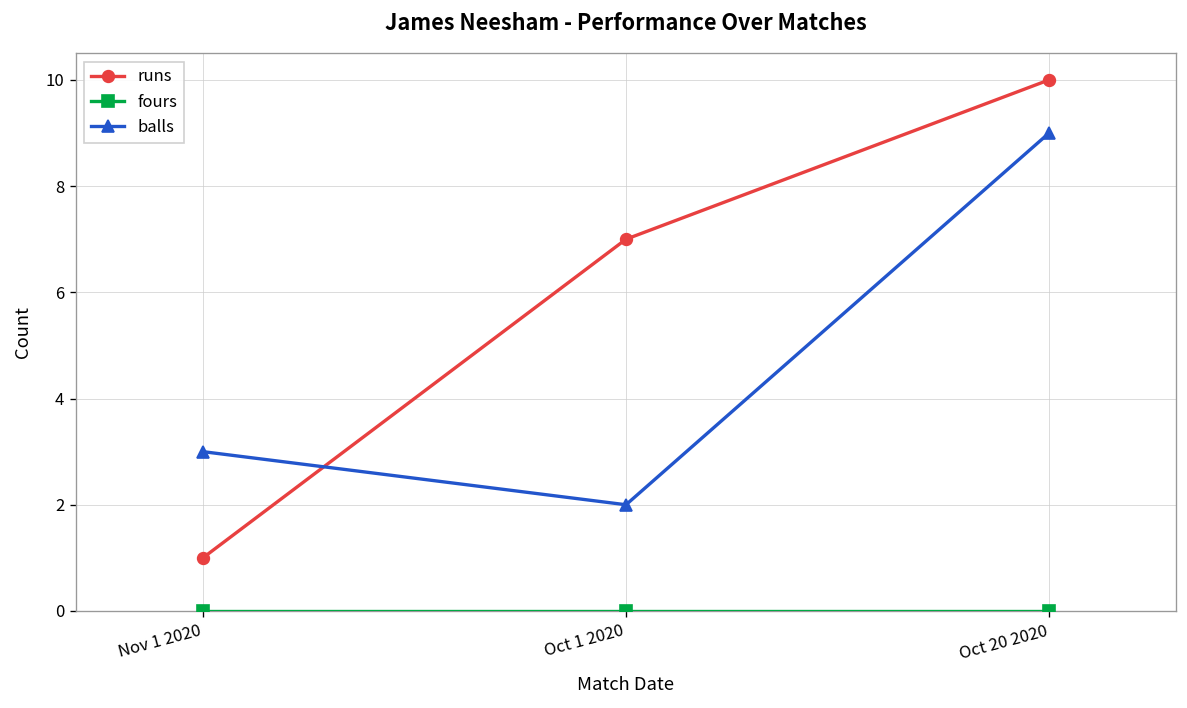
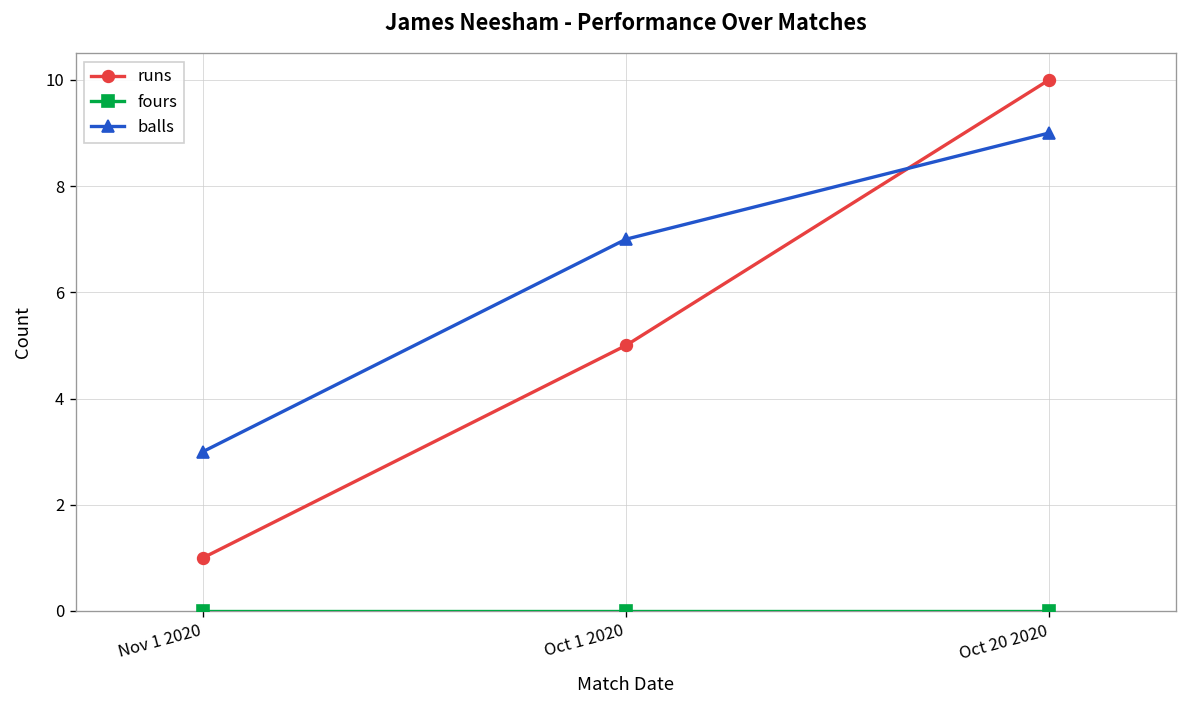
  {
    "runs": {
      "Nov 1 2020": 1,
-     "Oct 1 2020": 7,
+     "Oct 1 2020": 5,
      "Oct 20 2020": 10
    },
    "fours": {
      "Nov 1 2020": 0,
      "Oct 1 2020": 0,
      "Oct 20 2020": 0
    },
    "balls": {
      "Nov 1 2020": 3,
-     "Oct 1 2020": 2,
+     "Oct 1 2020": 7,
      "Oct 20 2020": 9
    }
  }
